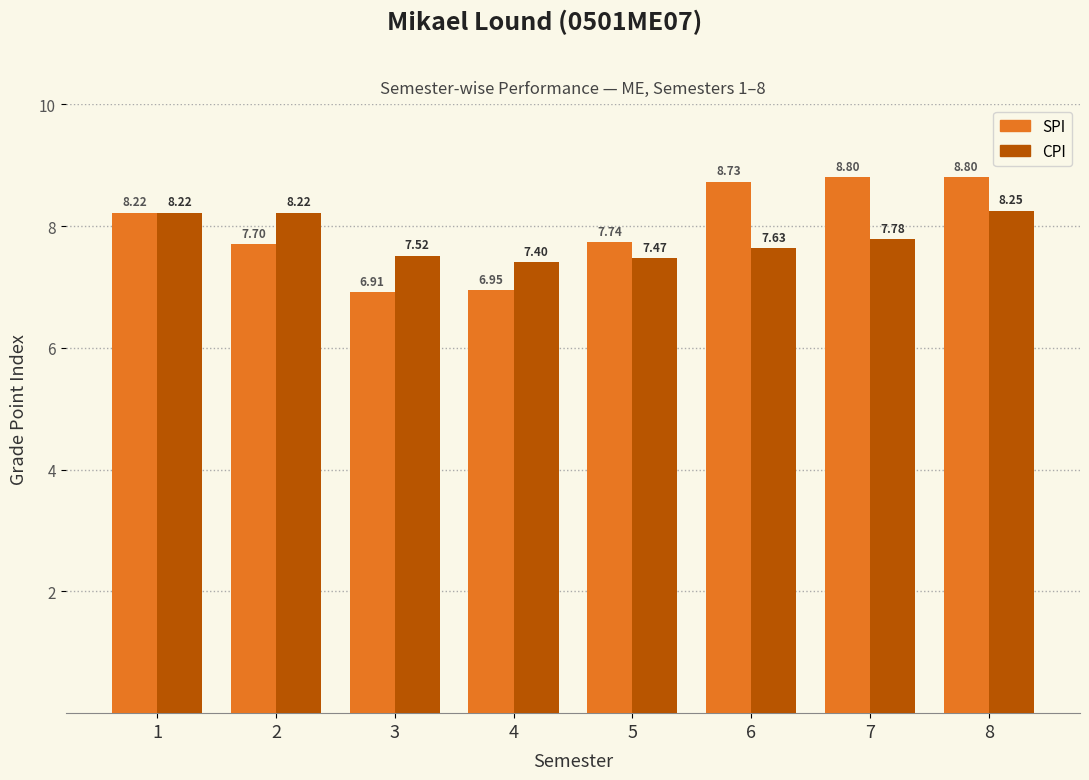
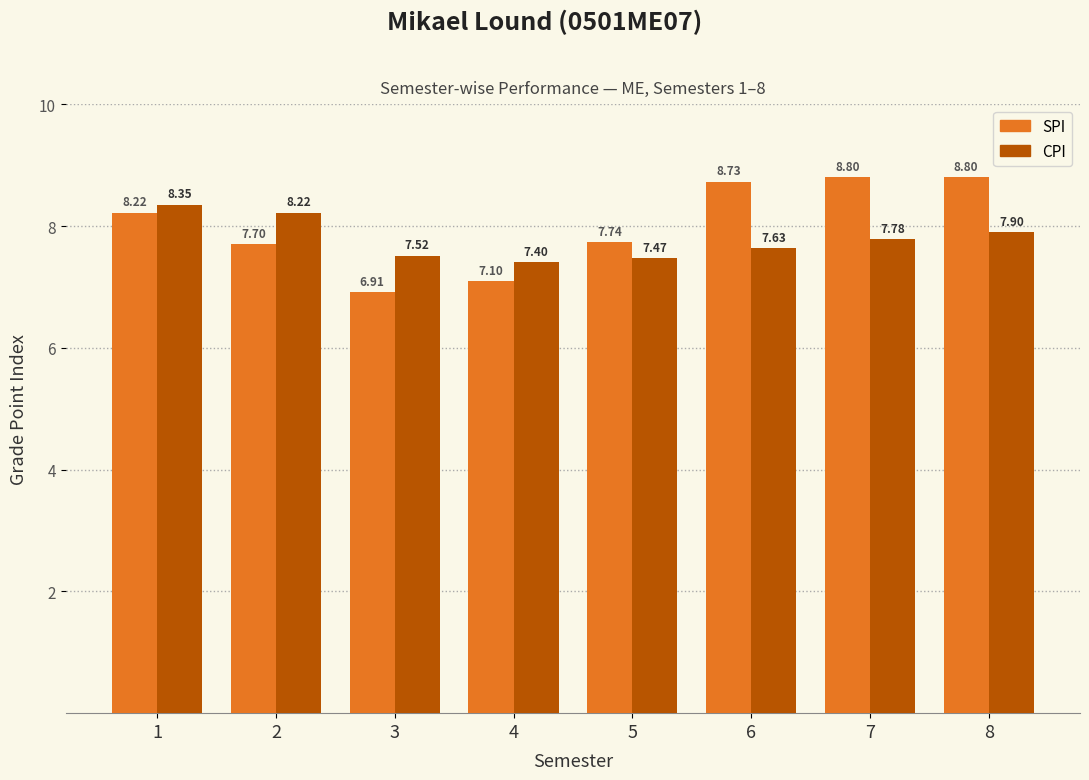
  {
    "SPI": {
      "1": 8.22,
      "2": 7.70,
      "3": 6.91,
-     "4": 6.95,
+     "4": 7.10,
      "5": 7.74,
      "6": 8.73,
      "7": 8.80,
      "8": 8.80
    },
    "CPI": {
-     "1": 8.22,
+     "1": 8.35,
      "2": 8.22,
      "3": 7.52,
      "4": 7.40,
      "5": 7.47,
      "6": 7.63,
      "7": 7.78,
-     "8": 8.25
+     "8": 7.90
    }
  }
